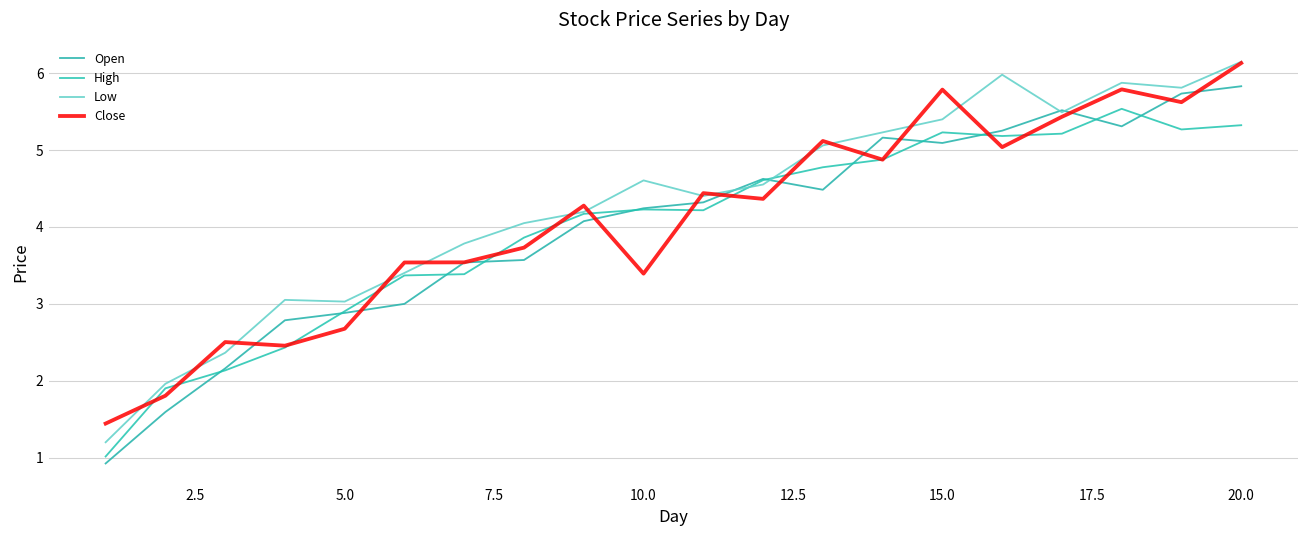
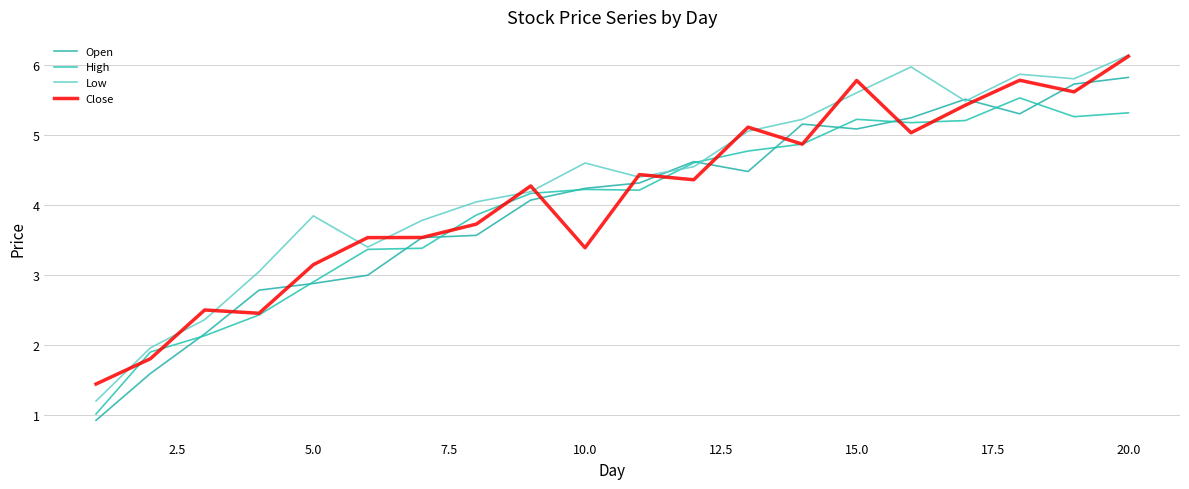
  {
    "Low": {
-     "5.0": 3.0,
+     "5.0": 3.8,
      "10.0": 4.6,
-     "15.0": 5.4
+     "15.0": 5.6
    },
    "Close": {
-     "5.0": 2.7,
+     "5.0": 3.2,
      "10.0": 3.4,
      "15.0": 5.8
    }
  }
